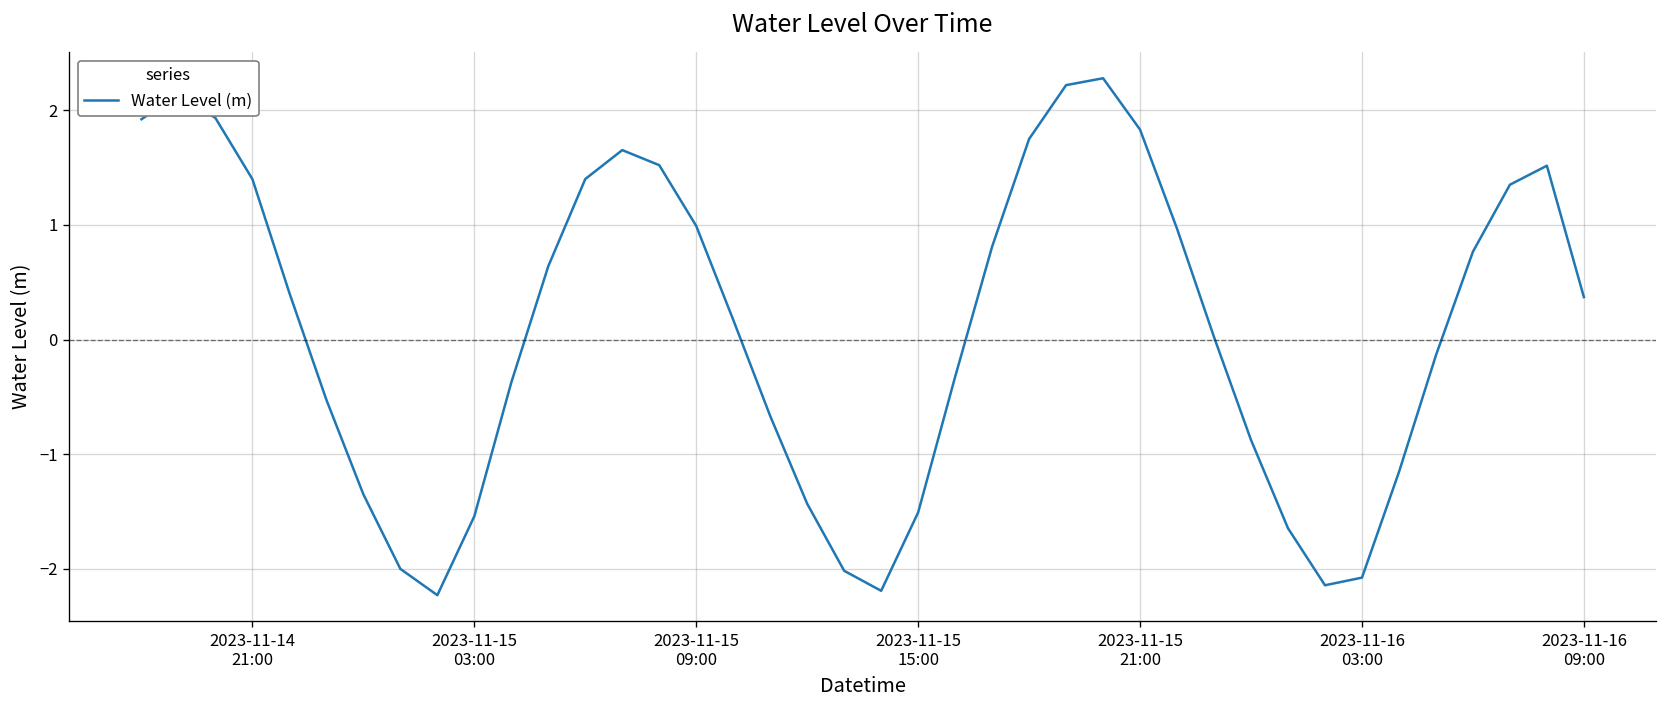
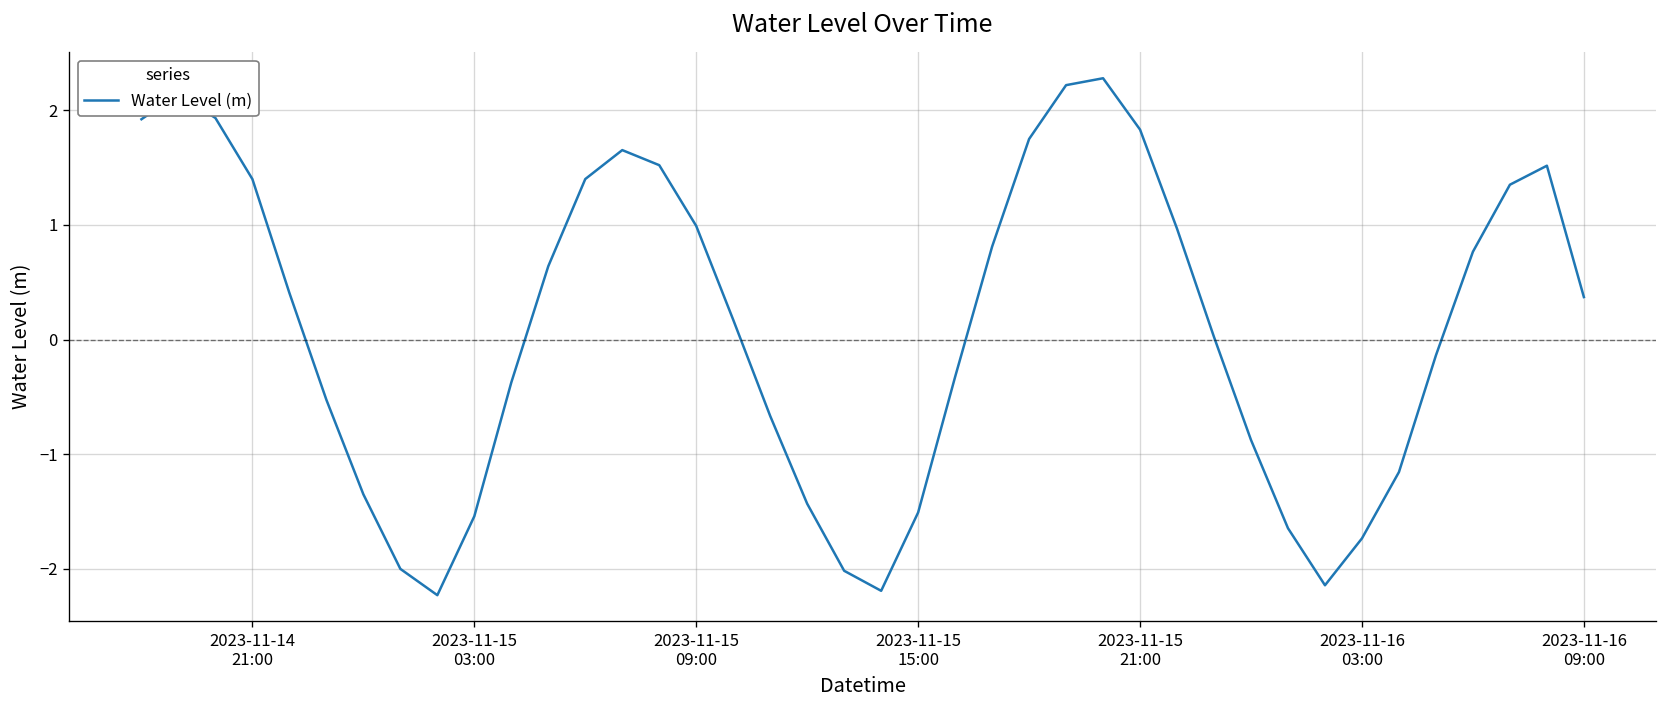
  {
    "2023-11-14 21:00": 1.4,
    "2023-11-15 03:00": -1.5,
    "2023-11-15 09:00": 1.0,
    "2023-11-15 15:00": -1.5,
    "2023-11-15 21:00": 1.8,
-   "2023-11-16 03:00": -2.1,
+   "2023-11-16 03:00": -1.7,
    "2023-11-16 09:00": 0.4
  }
